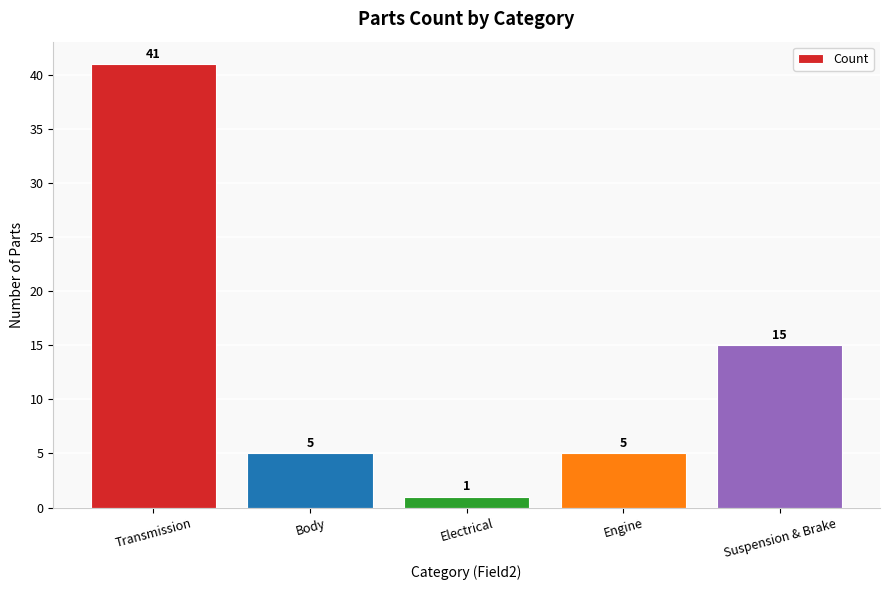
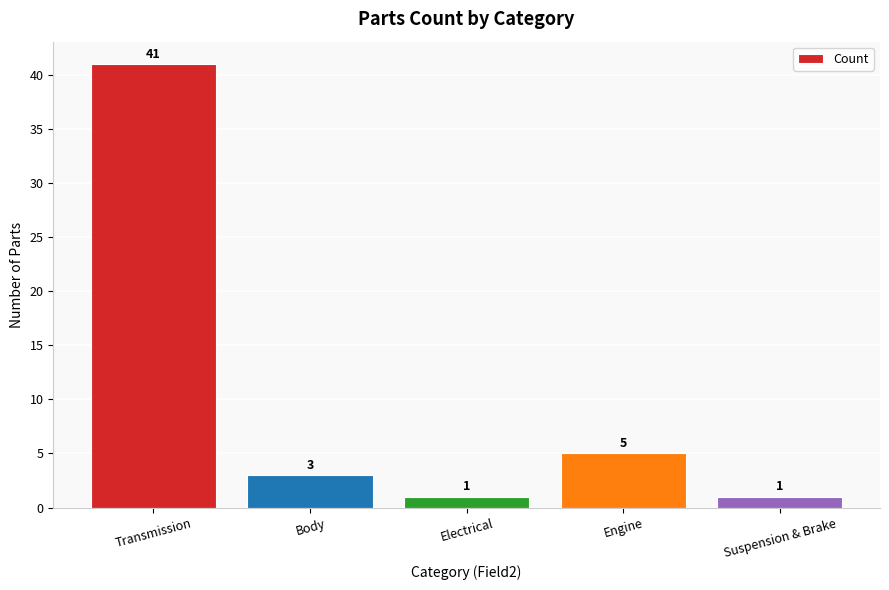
  {
    "Transmission": 41,
-   "Body": 5,
+   "Body": 3,
    "Electrical": 1,
    "Engine": 5,
-   "Suspension & Brake": 15
+   "Suspension & Brake": 1
  }
